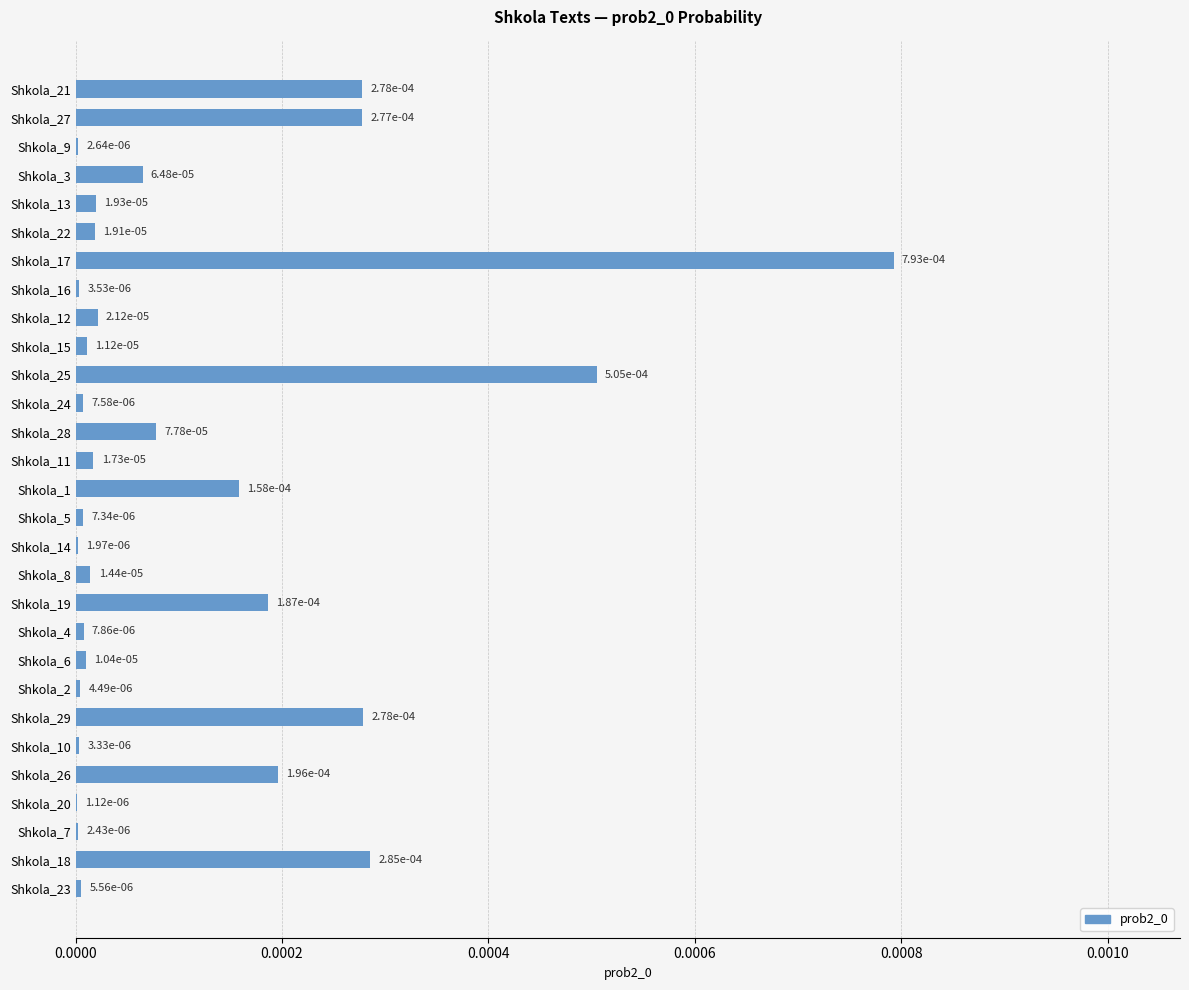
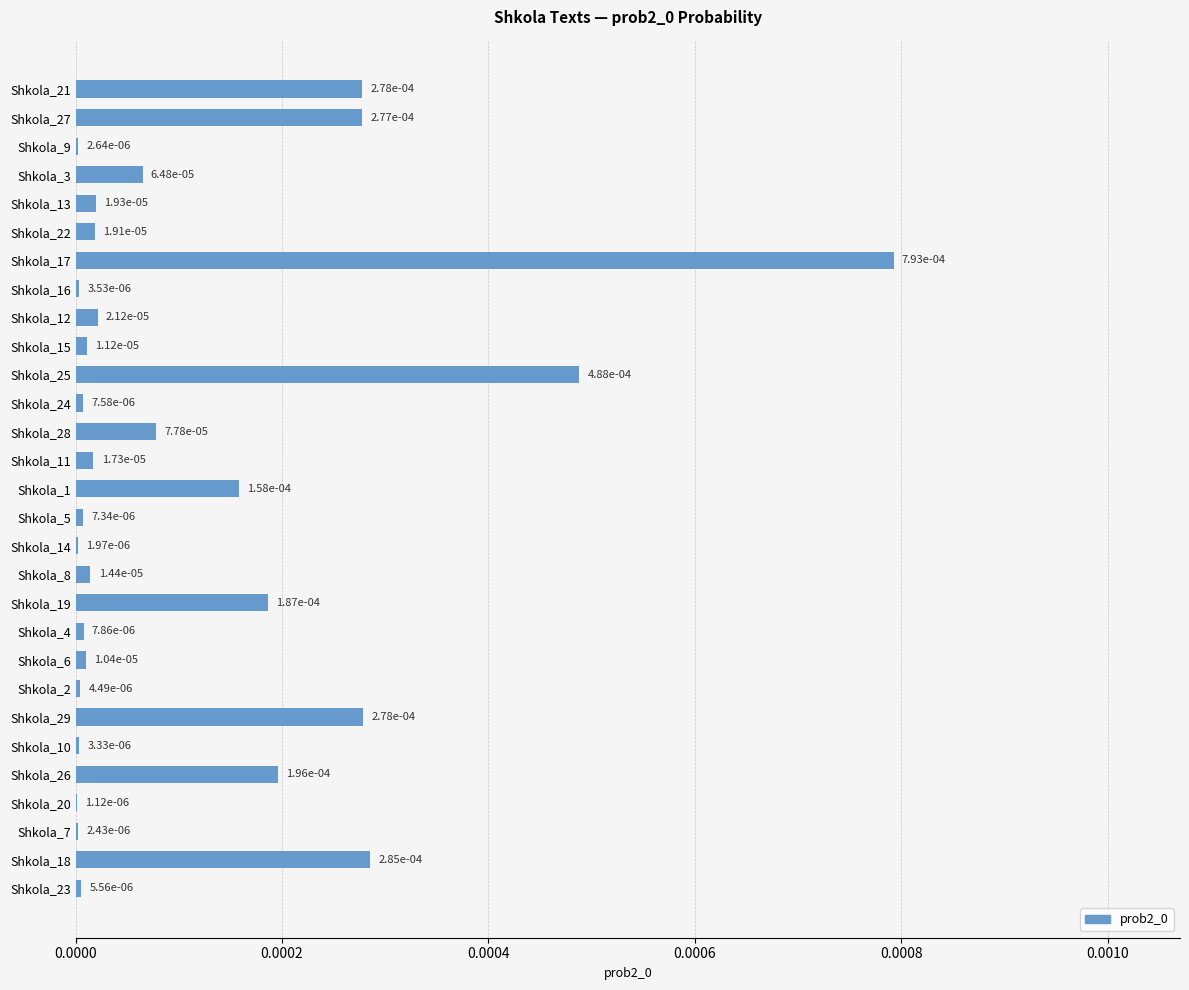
  {
    "Shkola_21": "2.78e-04",
    "Shkola_27": "2.77e-04",
    "Shkola_9": "2.64e-06",
    "Shkola_3": "6.48e-05",
    "Shkola_13": "1.93e-05",
    "Shkola_22": "1.91e-05",
    "Shkola_17": "7.93e-04",
    "Shkola_16": "3.53e-06",
    "Shkola_12": "2.12e-05",
    "Shkola_15": "1.12e-05",
-   "Shkola_25": "5.05e-04",
+   "Shkola_25": "4.88e-04",
    "Shkola_24": "7.58e-06",
    "Shkola_28": "7.78e-05",
    "Shkola_11": "1.73e-05",
    "Shkola_1": "1.58e-04",
    "Shkola_5": "7.34e-06",
    "Shkola_14": "1.97e-06",
    "Shkola_8": "1.44e-05",
    "Shkola_19": "1.87e-04",
    "Shkola_4": "7.86e-06",
    "Shkola_6": "1.04e-05",
    "Shkola_2": "4.49e-06",
    "Shkola_29": "2.78e-04",
    "Shkola_10": "3.33e-06",
    "Shkola_26": "1.96e-04",
    "Shkola_20": "1.12e-06",
    "Shkola_7": "2.43e-06",
    "Shkola_18": "2.85e-04",
    "Shkola_23": "5.56e-06"
  }
